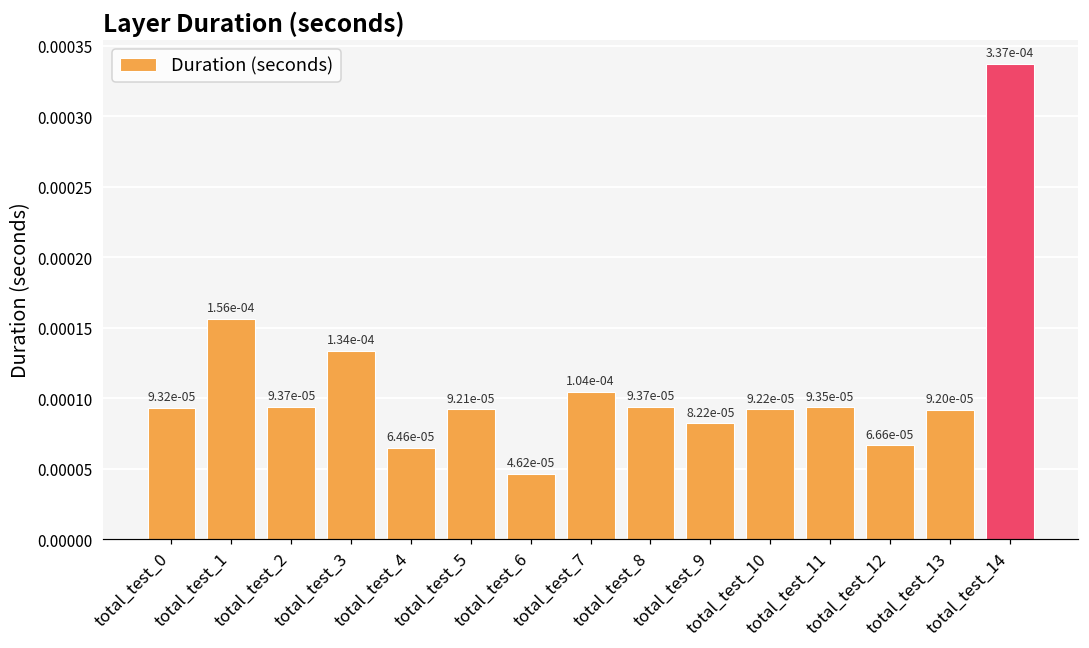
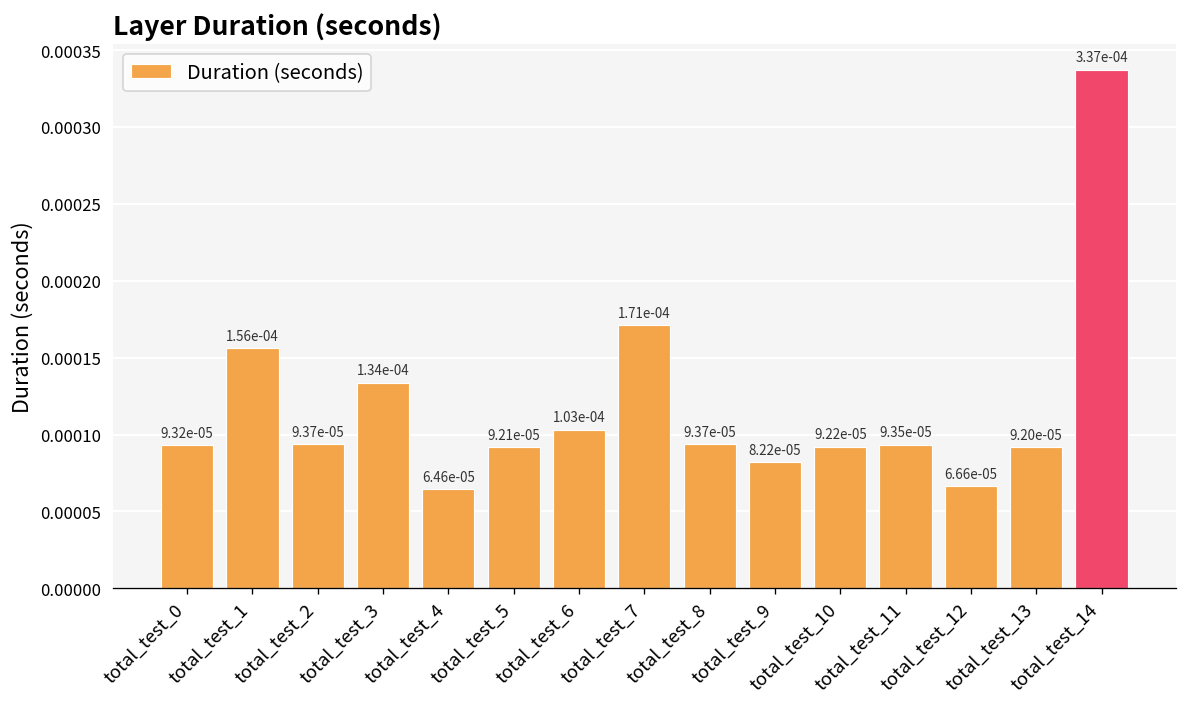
  {
    "total_test_0": "9.32e-05",
    "total_test_1": "1.56e-04",
    "total_test_2": "9.37e-05",
    "total_test_3": "1.34e-04",
    "total_test_4": "6.46e-05",
    "total_test_5": "9.21e-05",
-   "total_test_6": "4.62e-05",
-   "total_test_7": "1.04e-04",
+   "total_test_6": "1.03e-04",
+   "total_test_7": "1.71e-04",
    "total_test_8": "9.37e-05",
    "total_test_9": "8.22e-05",
    "total_test_10": "9.22e-05",
    "total_test_11": "9.35e-05",
    "total_test_12": "6.66e-05",
    "total_test_13": "9.20e-05",
    "total_test_14": "3.37e-04"
  }
